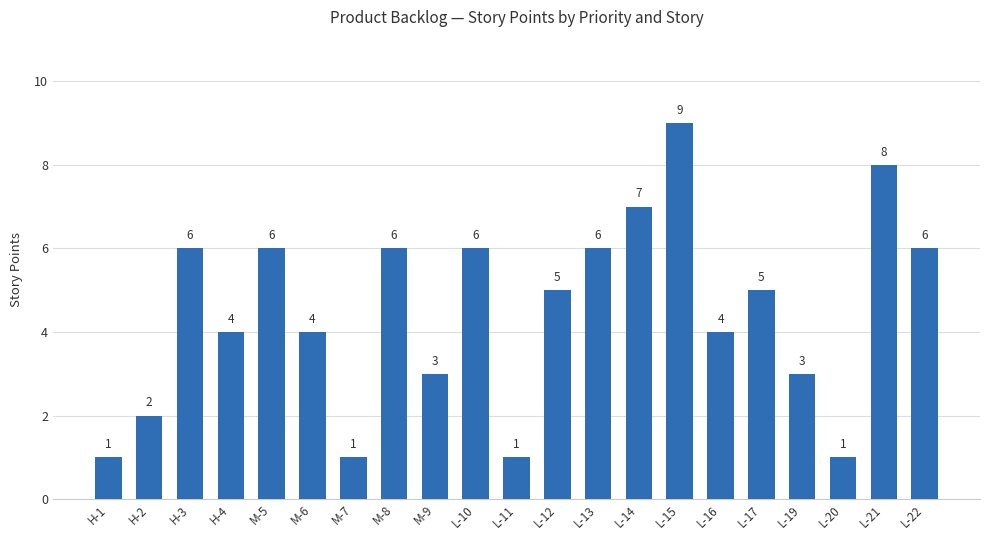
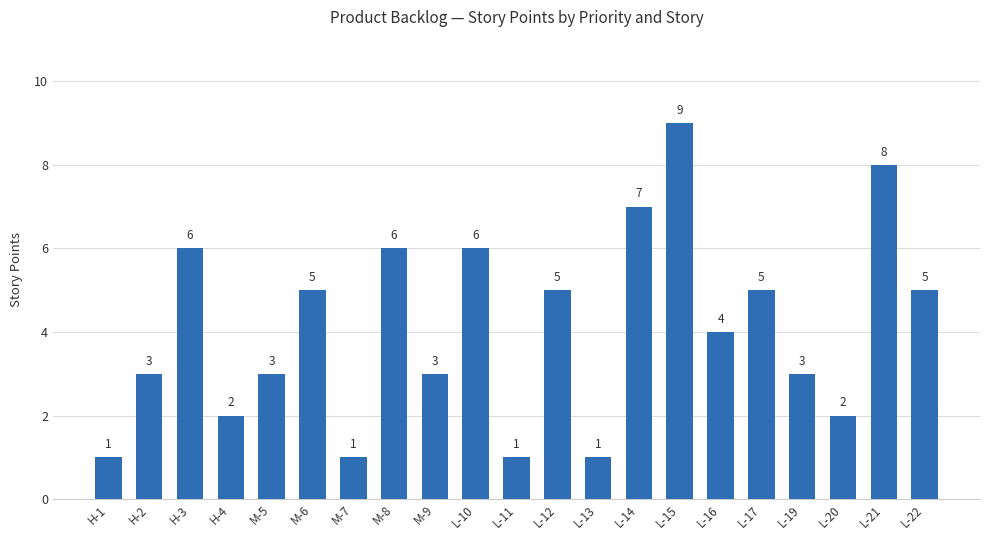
  {
    "H-1": 1,
-   "H-2": 2,
+   "H-2": 3,
    "H-3": 6,
-   "H-4": 4,
-   "M-5": 6,
-   "M-6": 4,
+   "H-4": 2,
+   "M-5": 3,
+   "M-6": 5,
    "M-7": 1,
    "M-8": 6,
    "M-9": 3,
    "L-10": 6,
    "L-11": 1,
    "L-12": 5,
-   "L-13": 6,
+   "L-13": 1,
    "L-14": 7,
    "L-15": 9,
    "L-16": 4,
    "L-17": 5,
    "L-19": 3,
-   "L-20": 1,
+   "L-20": 2,
    "L-21": 8,
-   "L-22": 6
+   "L-22": 5
  }
